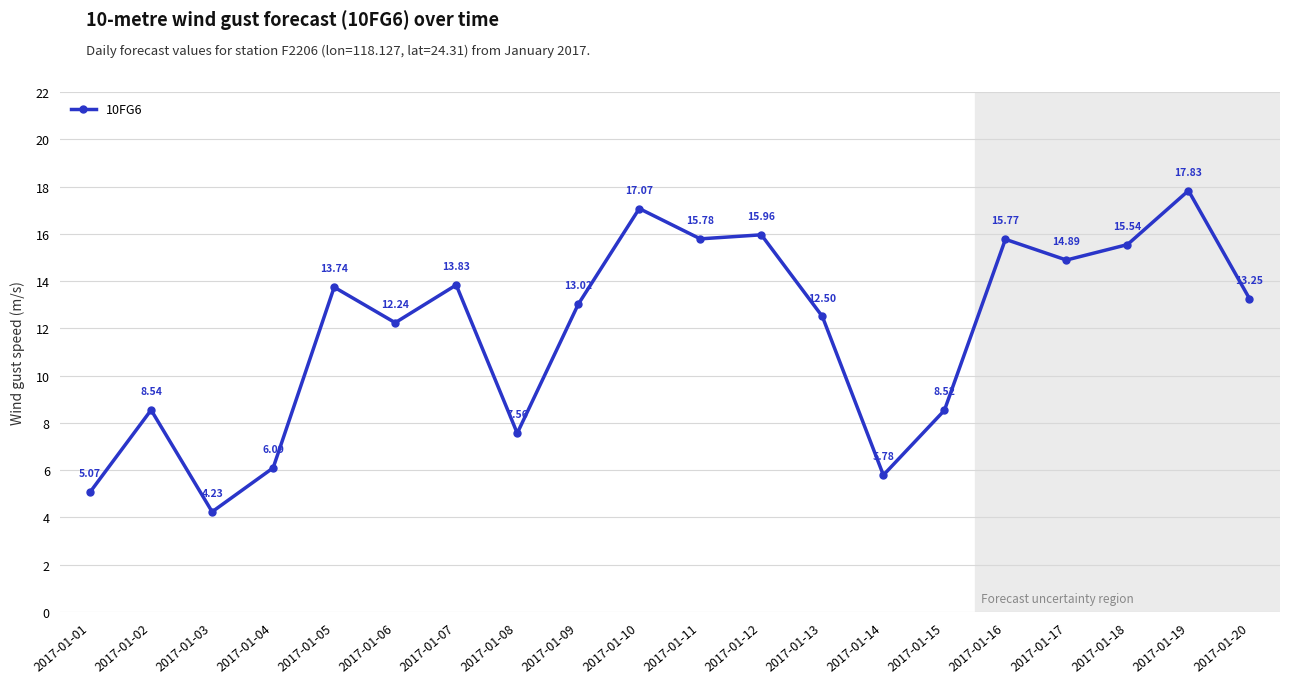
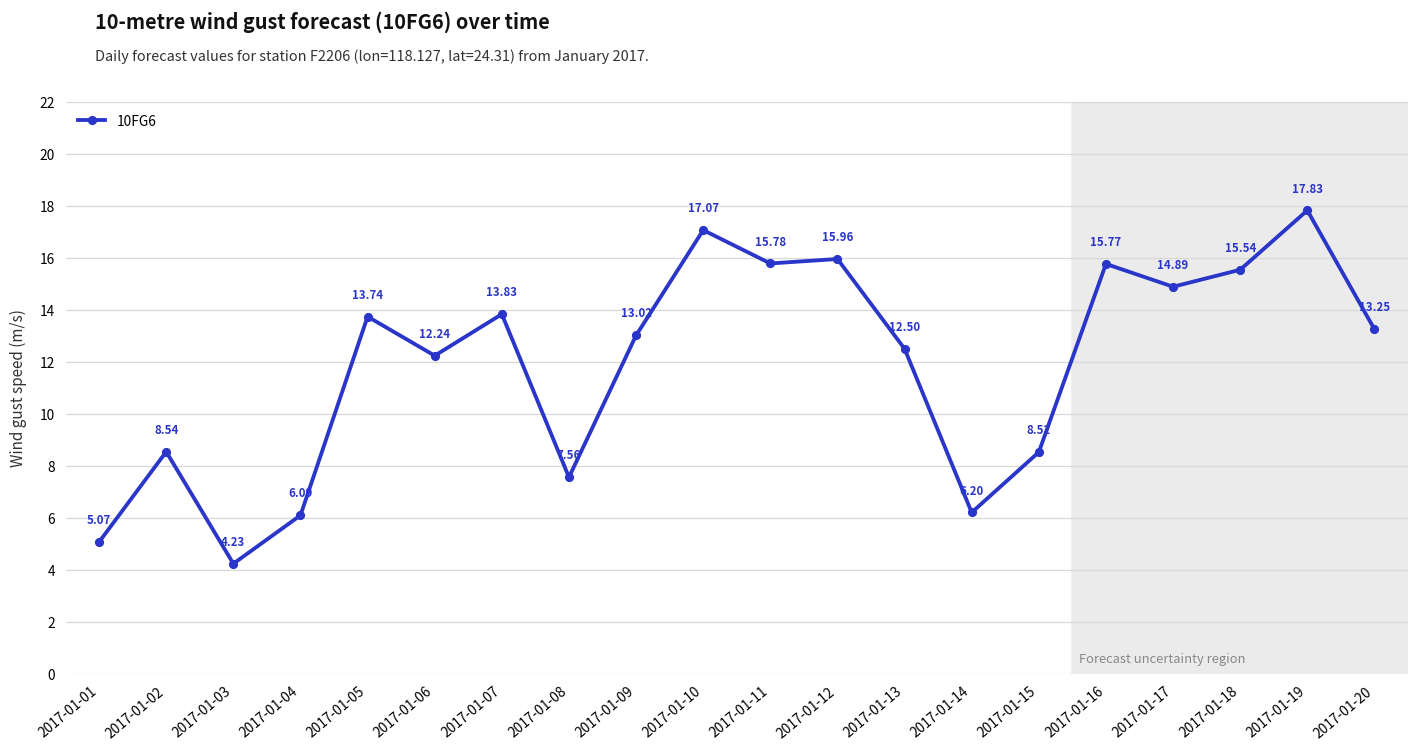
  {
    "2017-01-01": 5.07,
    "2017-01-02": 8.54,
    "2017-01-03": 4.23,
    "2017-01-04": 6.09,
    "2017-01-05": 13.74,
    "2017-01-06": 12.24,
    "2017-01-07": 13.83,
    "2017-01-08": 7.56,
    "2017-01-09": 13.02,
    "2017-01-10": 17.07,
    "2017-01-11": 15.78,
    "2017-01-12": 15.96,
    "2017-01-13": 12.50,
-   "2017-01-14": 5.78,
+   "2017-01-14": 6.20,
    "2017-01-15": 8.52,
    "2017-01-16": 15.77,
    "2017-01-17": 14.89,
    "2017-01-18": 15.54,
    "2017-01-19": 17.83,
    "2017-01-20": 13.25
  }
